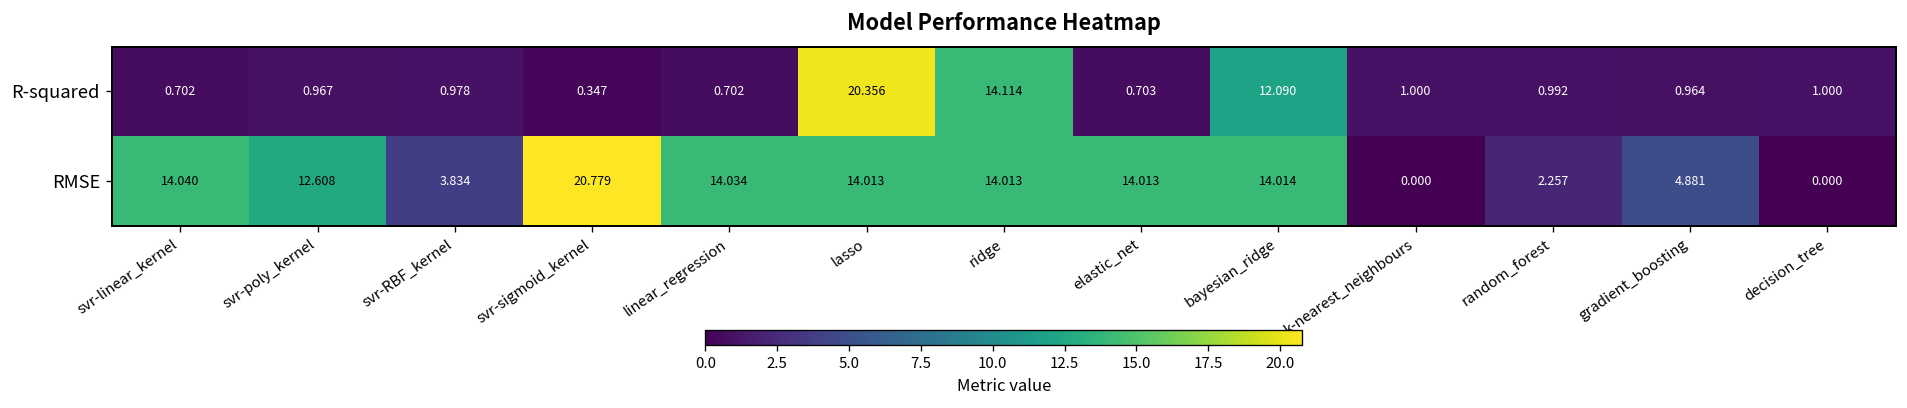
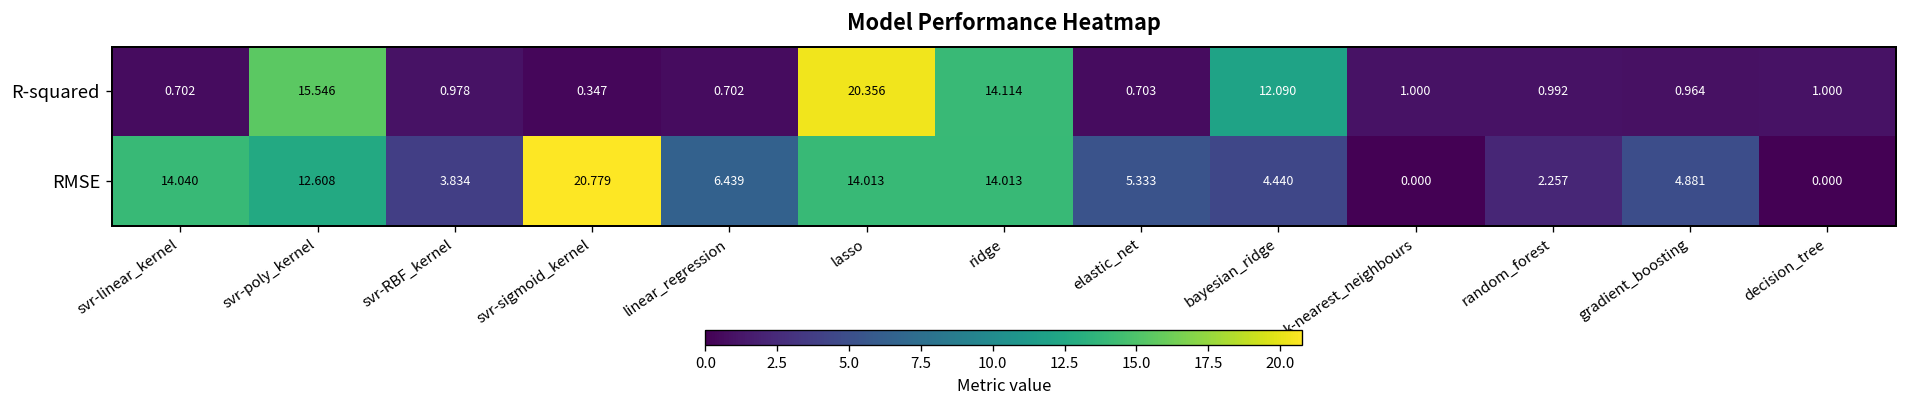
  {
    "R-squared": {
      "svr-linear_kernel": 0.702,
-     "svr-poly_kernel": 0.967,
+     "svr-poly_kernel": 15.546,
      "svr-RBF_kernel": 0.978,
      "svr-sigmoid_kernel": 0.347,
      "linear_regression": 0.702,
      "lasso": 20.356,
      "ridge": 14.114,
      "elastic_net": 0.703,
      "bayesian_ridge": 12.090,
      "k-nearest_neighbours": 1.000,
      "random_forest": 0.992,
      "gradient_boosting": 0.964,
      "decision_tree": 1.000
    },
    "RMSE": {
      "svr-linear_kernel": 14.040,
      "svr-poly_kernel": 12.608,
      "svr-RBF_kernel": 3.834,
      "svr-sigmoid_kernel": 20.779,
-     "linear_regression": 14.034,
+     "linear_regression": 6.439,
      "lasso": 14.013,
      "ridge": 14.013,
-     "elastic_net": 14.013,
-     "bayesian_ridge": 14.014,
+     "elastic_net": 5.333,
+     "bayesian_ridge": 4.440,
      "k-nearest_neighbours": 0.000,
      "random_forest": 2.257,
      "gradient_boosting": 4.881,
      "decision_tree": 0.000
    }
  }
